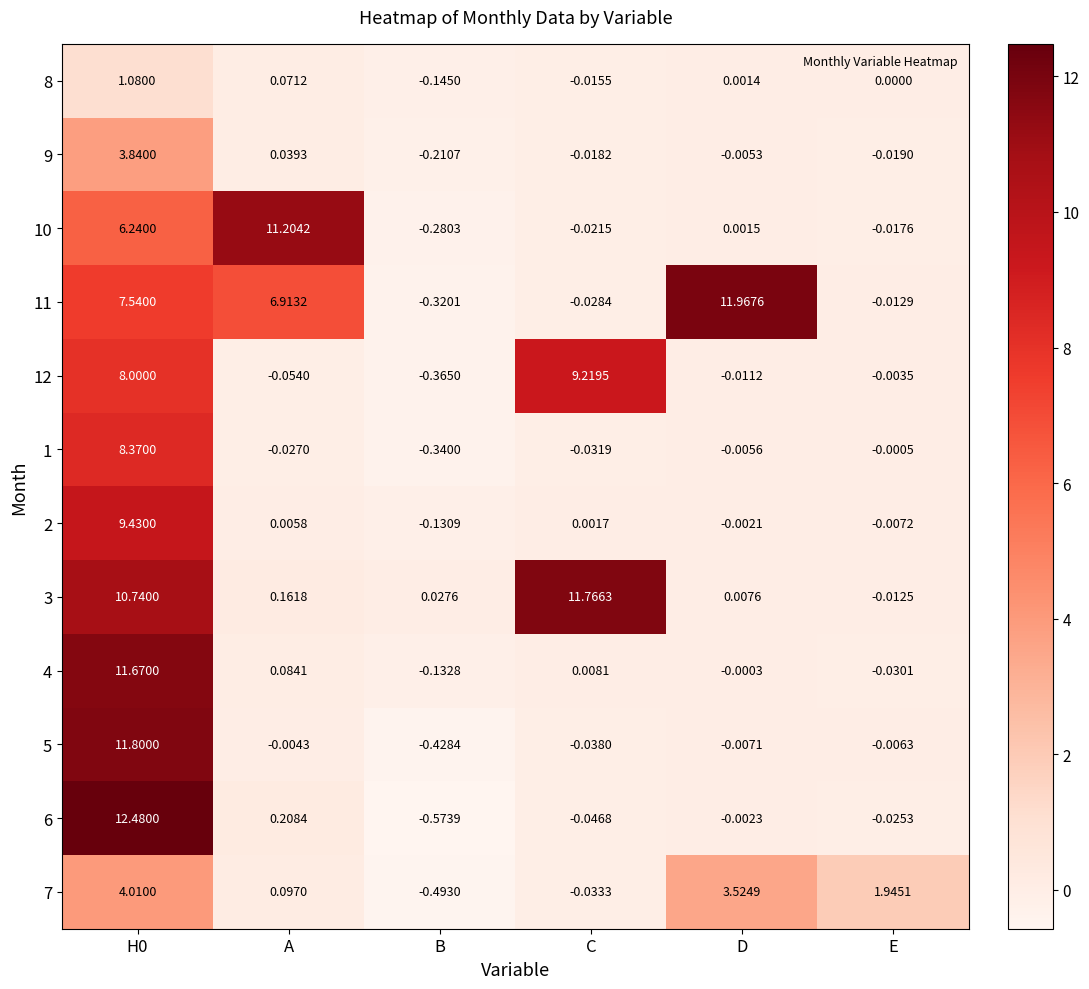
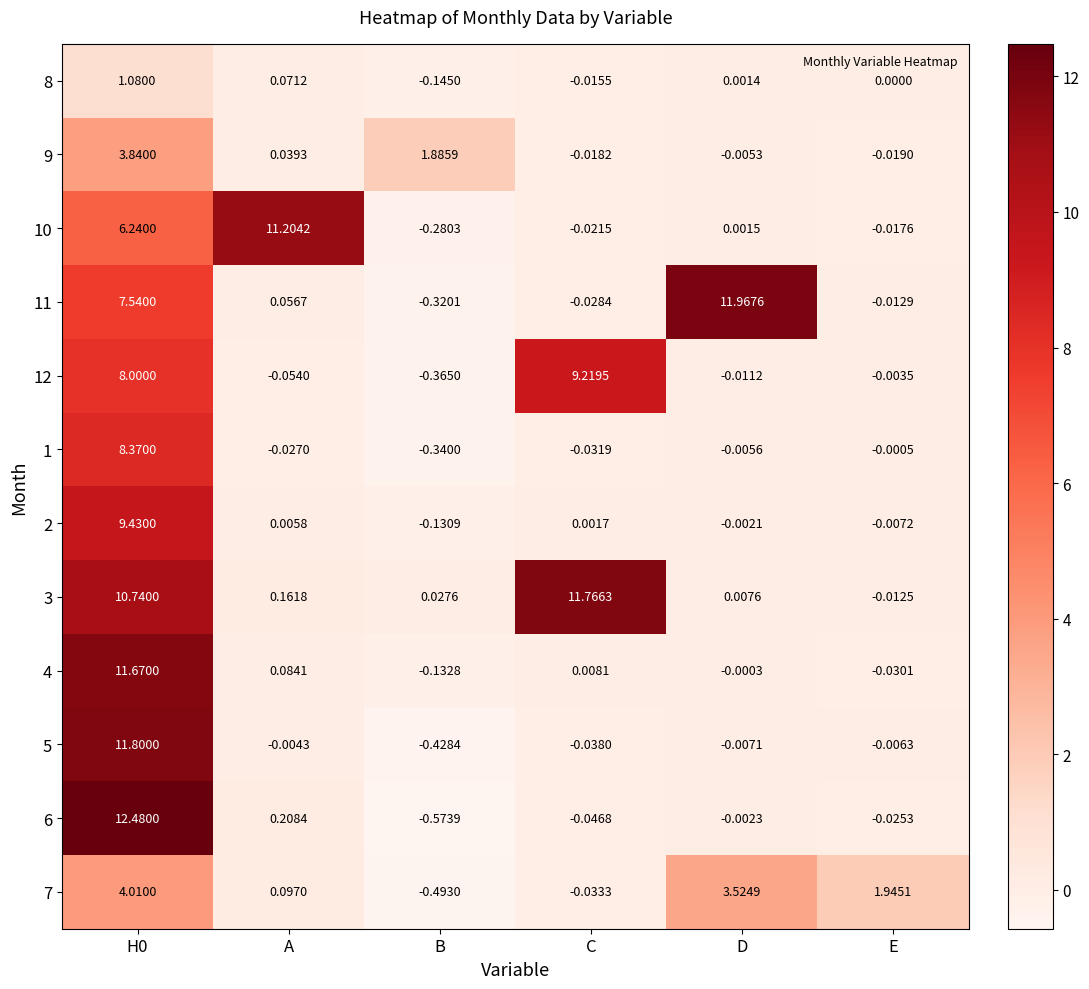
  {
    "8": {
      "H0": 1.0800,
      "A": 0.0712,
      "B": -0.1450,
      "C": -0.0155,
      "D": 0.0014,
      "E": 0.0000
    },
    "9": {
      "H0": 3.8400,
      "A": 0.0393,
-     "B": -0.2107,
+     "B": 1.8859,
      "C": -0.0182,
      "D": -0.0053,
      "E": -0.0190
    },
    "10": {
      "H0": 6.2400,
      "A": 11.2042,
      "B": -0.2803,
      "C": -0.0215,
      "D": 0.0015,
      "E": -0.0176
    },
    "11": {
      "H0": 7.5400,
-     "A": 6.9132,
+     "A": 0.0567,
      "B": -0.3201,
      "C": -0.0284,
      "D": 11.9676,
      "E": -0.0129
    },
    "12": {
      "H0": 8.0000,
      "A": -0.0540,
      "B": -0.3650,
      "C": 9.2195,
      "D": -0.0112,
      "E": -0.0035
    },
    "1": {
      "H0": 8.3700,
      "A": -0.0270,
      "B": -0.3400,
      "C": -0.0319,
      "D": -0.0056,
      "E": -0.0005
    },
    "2": {
      "H0": 9.4300,
      "A": 0.0058,
      "B": -0.1309,
      "C": 0.0017,
      "D": -0.0021,
      "E": -0.0072
    },
    "3": {
      "H0": 10.7400,
      "A": 0.1618,
      "B": 0.0276,
      "C": 11.7663,
      "D": 0.0076,
      "E": -0.0125
    },
    "4": {
      "H0": 11.6700,
      "A": 0.0841,
      "B": -0.1328,
      "C": 0.0081,
      "D": -0.0003,
      "E": -0.0301
    },
    "5": {
      "H0": 11.8000,
      "A": -0.0043,
      "B": -0.4284,
      "C": -0.0380,
      "D": -0.0071,
      "E": -0.0063
    },
    "6": {
      "H0": 12.4800,
      "A": 0.2084,
      "B": -0.5739,
      "C": -0.0468,
      "D": -0.0023,
      "E": -0.0253
    },
    "7": {
      "H0": 4.0100,
      "A": 0.0970,
      "B": -0.4930,
      "C": -0.0333,
      "D": 3.5249,
      "E": 1.9451
    }
  }
